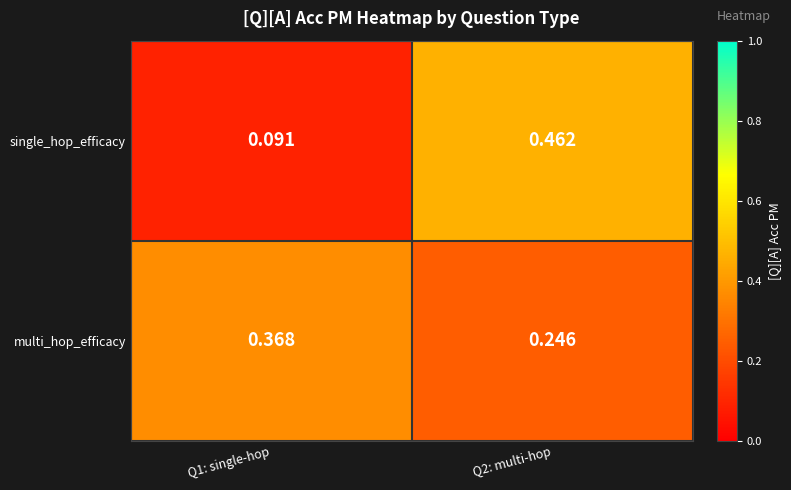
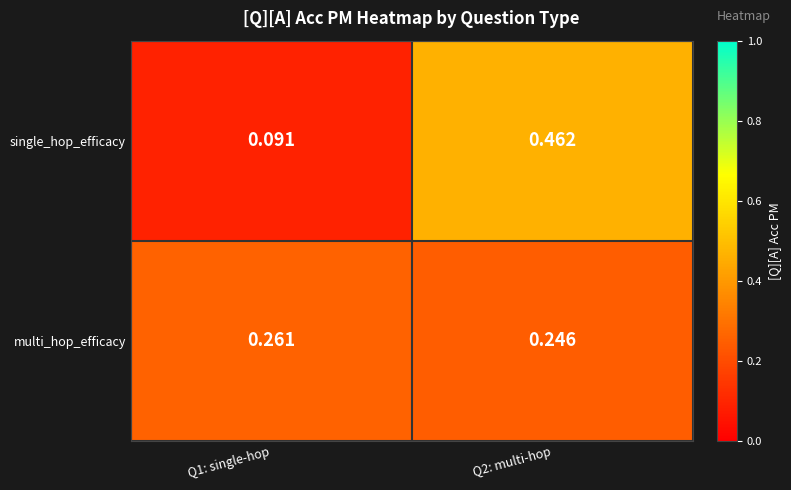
  {
    "single_hop_efficacy": {
      "Q1: single-hop": 0.091,
      "Q2: multi-hop": 0.462
    },
    "multi_hop_efficacy": {
-     "Q1: single-hop": 0.368,
+     "Q1: single-hop": 0.261,
      "Q2: multi-hop": 0.246
    }
  }
